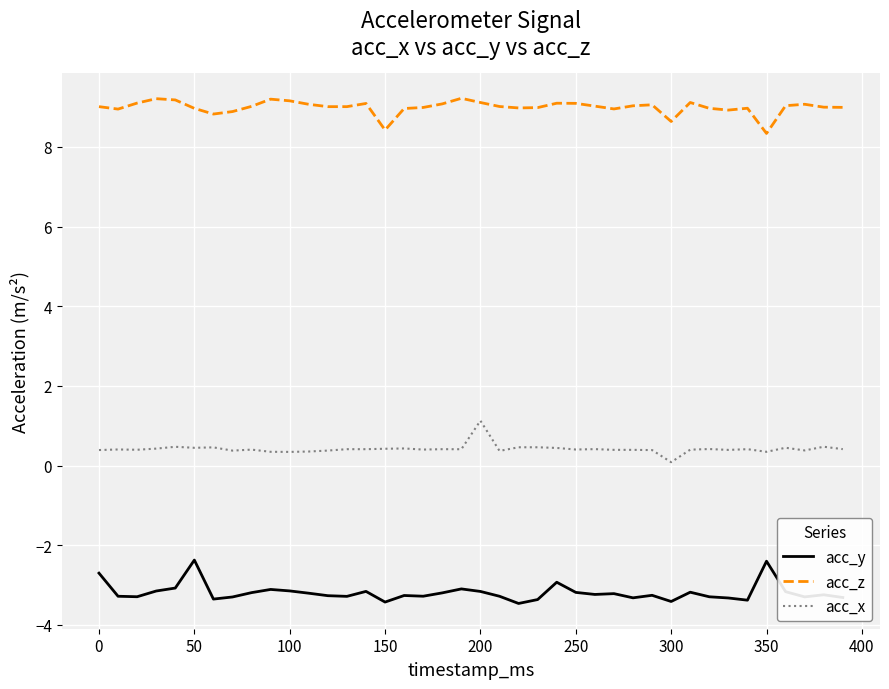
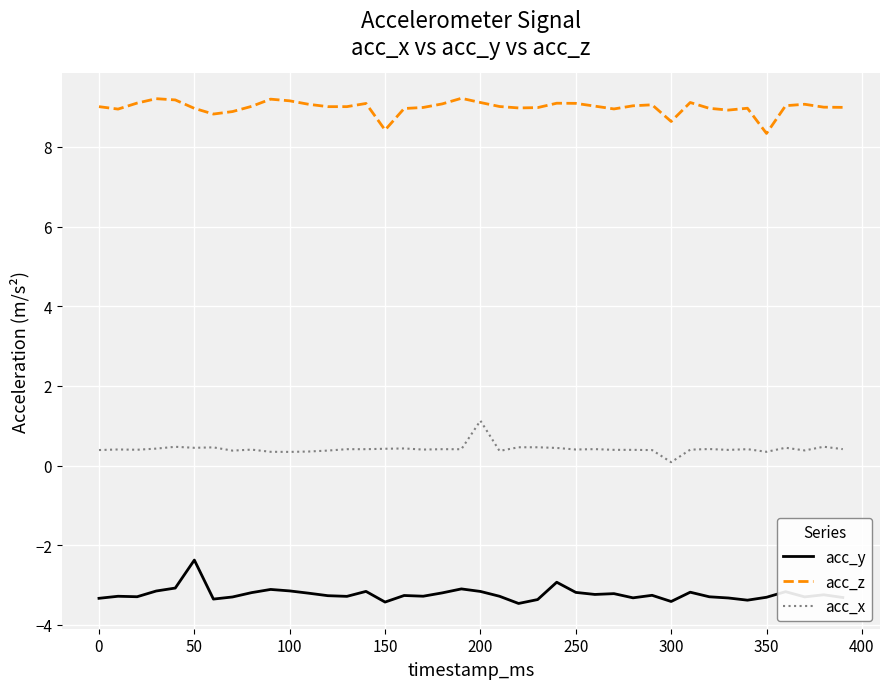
  {
    "acc_y": {
-     "0": -2.7,
+     "0": -3.3,
      "50": -2.4,
      "100": -3.1,
      "150": -3.4,
      "200": -3.2,
      "250": -3.2,
      "300": -3.4,
-     "350": -2.4
+     "350": -3.3
    },
    "acc_z": {
      "0": 9.0,
      "50": 9.0,
      "100": 9.2,
      "150": 8.4,
      "200": 9.1,
      "250": 9.1,
      "300": 8.6,
      "350": 8.3
    },
    "acc_x": {
      "0": 0.4,
      "50": 0.4,
      "100": 0.3,
      "150": 0.4,
      "200": 1.1,
      "250": 0.4,
      "300": 0.1,
      "350": 0.3
    }
  }
